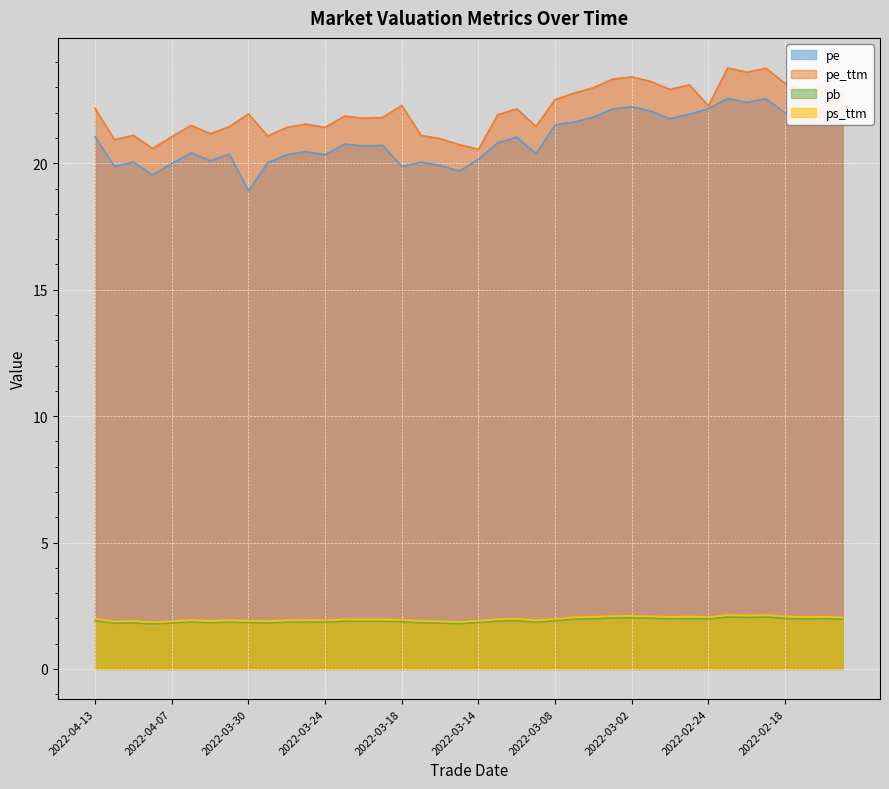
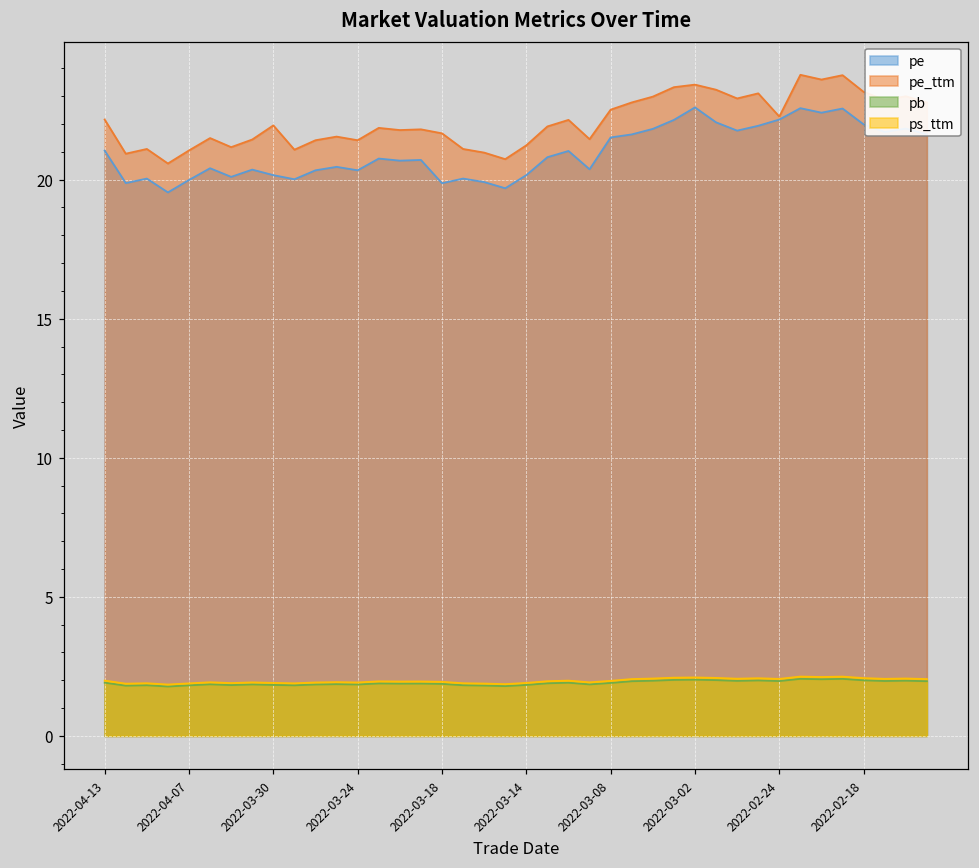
  {
    "pe": {
      "2022-04-13": 21.0,
      "2022-04-07": 20.0,
-     "2022-03-30": 18.9,
+     "2022-03-30": 20.2,
      "2022-03-24": 20.3,
      "2022-03-18": 19.9,
      "2022-03-14": 20.2,
      "2022-03-08": 21.5,
-     "2022-03-02": 22.2,
+     "2022-03-02": 22.6,
      "2022-02-24": 22.2,
      "2022-02-18": 22.0
    },
    "pe_ttm": {
      "2022-04-13": 22.2,
      "2022-04-07": 21.1,
      "2022-03-30": 22.0,
      "2022-03-24": 21.4,
-     "2022-03-18": 22.3,
-     "2022-03-14": 20.5,
+     "2022-03-18": 21.7,
+     "2022-03-14": 21.2,
      "2022-03-08": 22.5,
      "2022-03-02": 23.4,
      "2022-02-24": 22.3,
      "2022-02-18": 23.2
    }
  }
